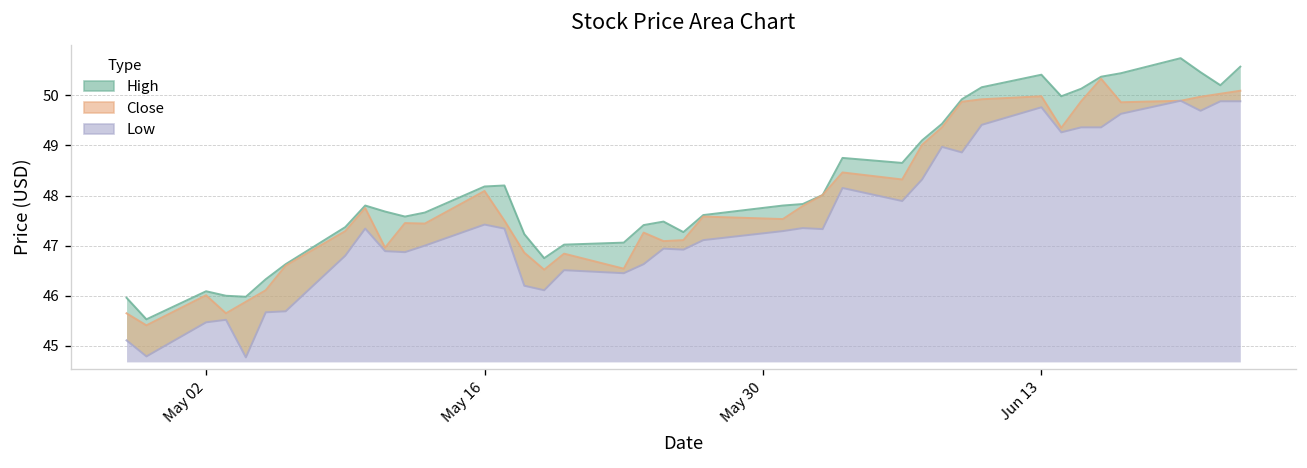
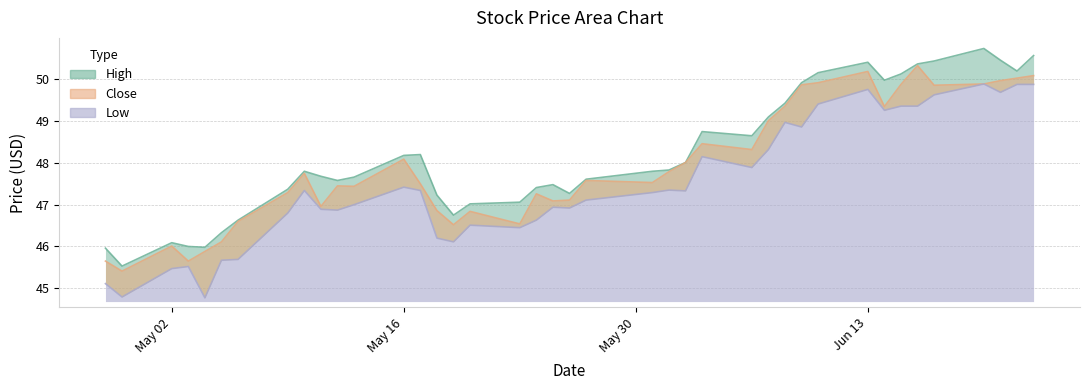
  {
    "Close": {
      "May 02": 46.0,
      "May 16": 48.1,
-     "Jun 13": 50.0
+     "Jun 13": 50.2
    }
  }
